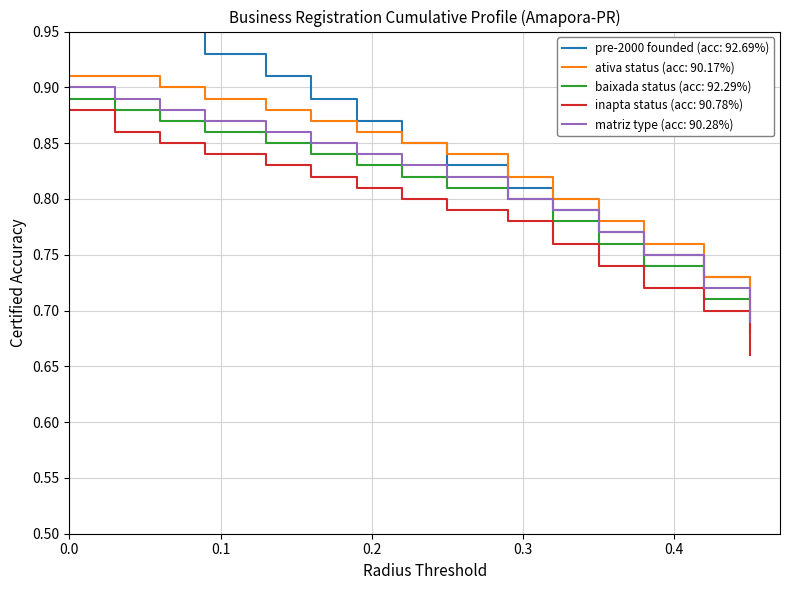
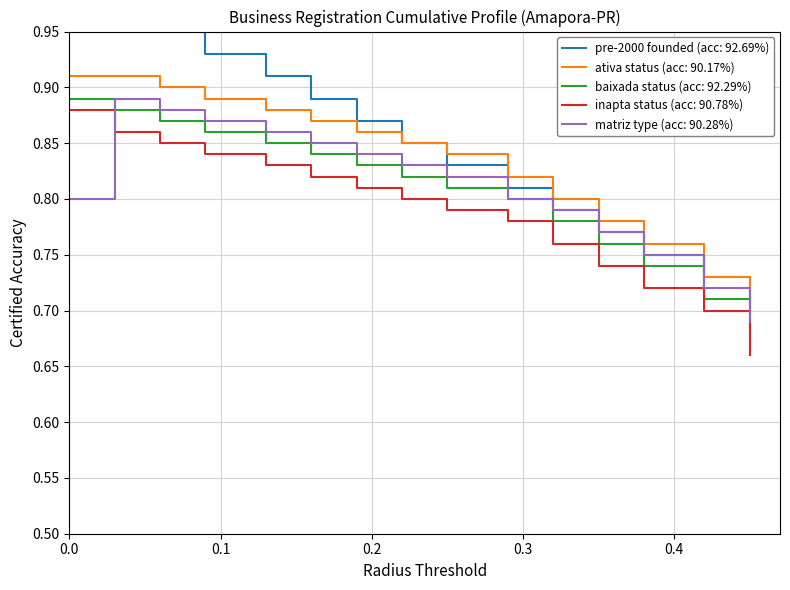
  {
    "ativa status (acc: 90.17%)": {
      "0.0": 0.910
    },
    "baixada status (acc: 92.29%)": {
      "0.0": 0.890
    },
    "inapta status (acc: 90.78%)": {
      "0.0": 0.880
    },
    "matriz type (acc: 90.28%)": {
-     "0.0": 0.9
+     "0.0": 0.8
    }
  }
